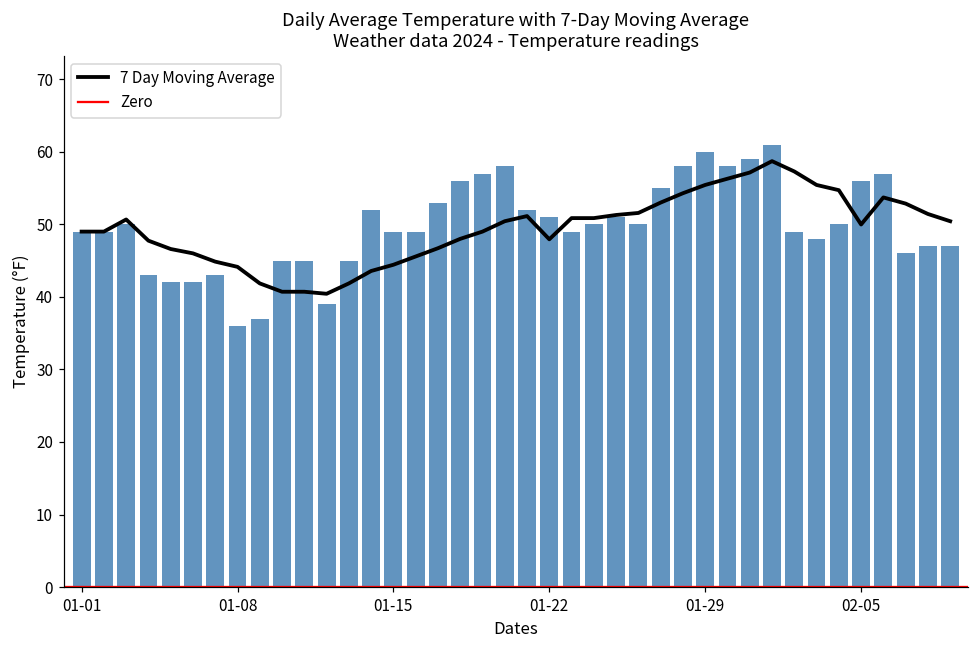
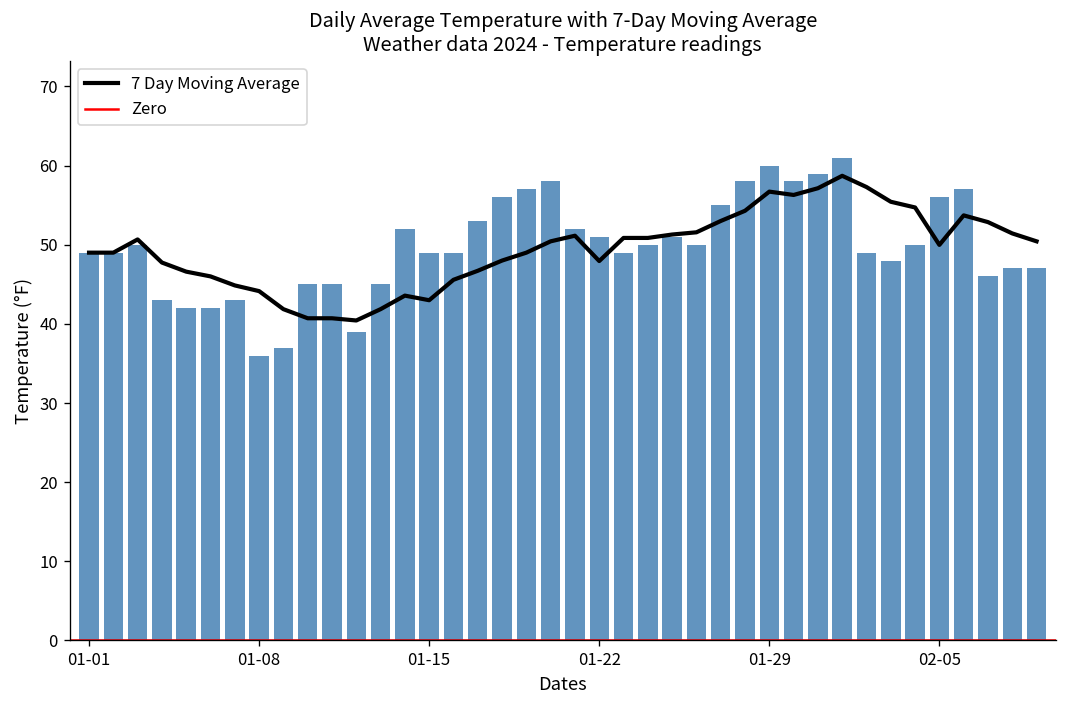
  {
    "7 Day Moving Average": {
      "01-01": 49,
      "01-08": 44,
-     "01-15": 44,
+     "01-15": 43,
      "01-22": 48,
-     "01-29": 55,
+     "01-29": 57,
      "02-05": 50
    }
  }
